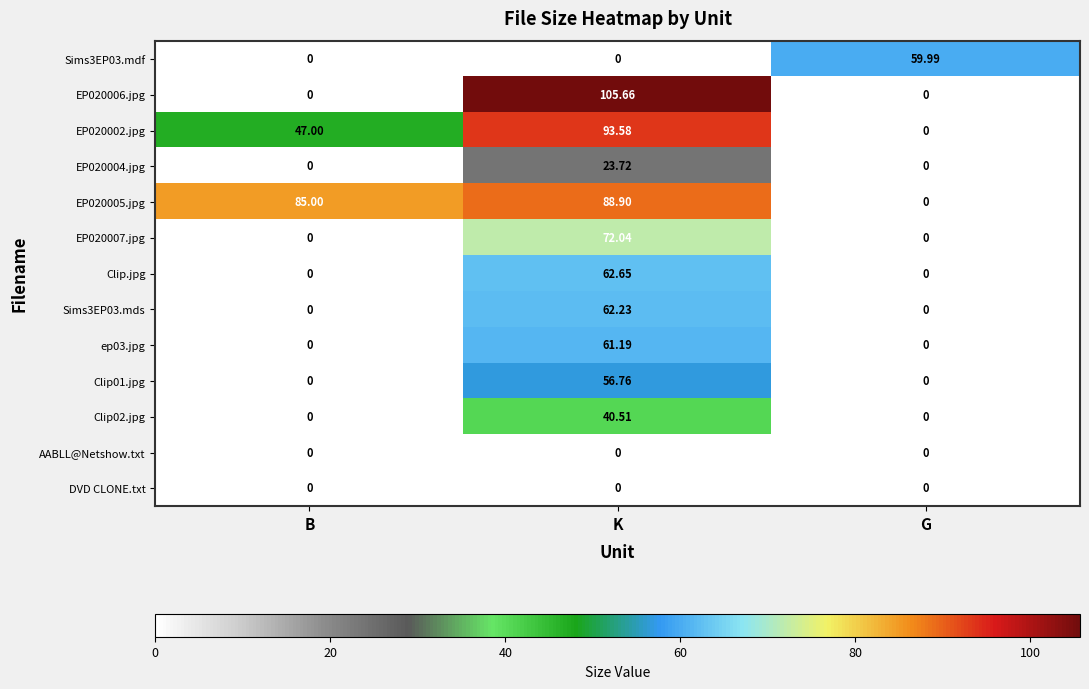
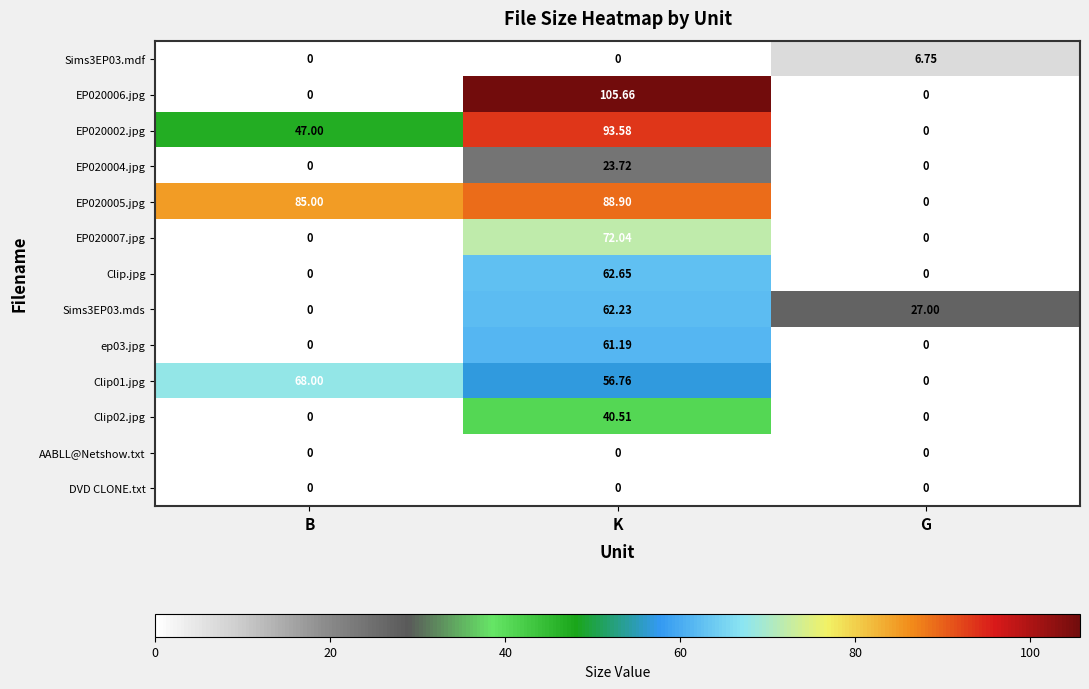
  {
    "Sims3EP03.mdf": {
      "B": 0,
      "K": 0,
-     "G": 59.99
+     "G": 6.75
    },
    "EP020006.jpg": {
      "B": 0,
      "K": 105.66,
      "G": 0
    },
    "EP020002.jpg": {
      "B": 47.00,
      "K": 93.58,
      "G": 0
    },
    "EP020004.jpg": {
      "B": 0,
      "K": 23.72,
      "G": 0
    },
    "EP020005.jpg": {
      "B": 85.00,
      "K": 88.90,
      "G": 0
    },
    "EP020007.jpg": {
      "B": 0,
      "K": 72.04,
      "G": 0
    },
    "Clip.jpg": {
      "B": 0,
      "K": 62.65,
      "G": 0
    },
    "Sims3EP03.mds": {
      "B": 0,
      "K": 62.23,
-     "G": 0
+     "G": 27.00
    },
    "ep03.jpg": {
      "B": 0,
      "K": 61.19,
      "G": 0
    },
    "Clip01.jpg": {
-     "B": 0,
+     "B": 68.00,
      "K": 56.76,
      "G": 0
    },
    "Clip02.jpg": {
      "B": 0,
      "K": 40.51,
      "G": 0
    },
    "AABLL@Netshow.txt": {
      "B": 0,
      "K": 0,
      "G": 0
    },
    "DVD CLONE.txt": {
      "B": 0,
      "K": 0,
      "G": 0
    }
  }
